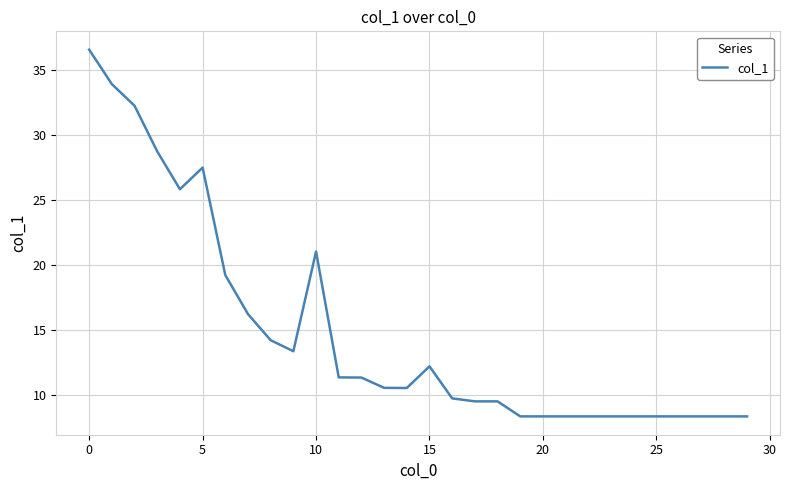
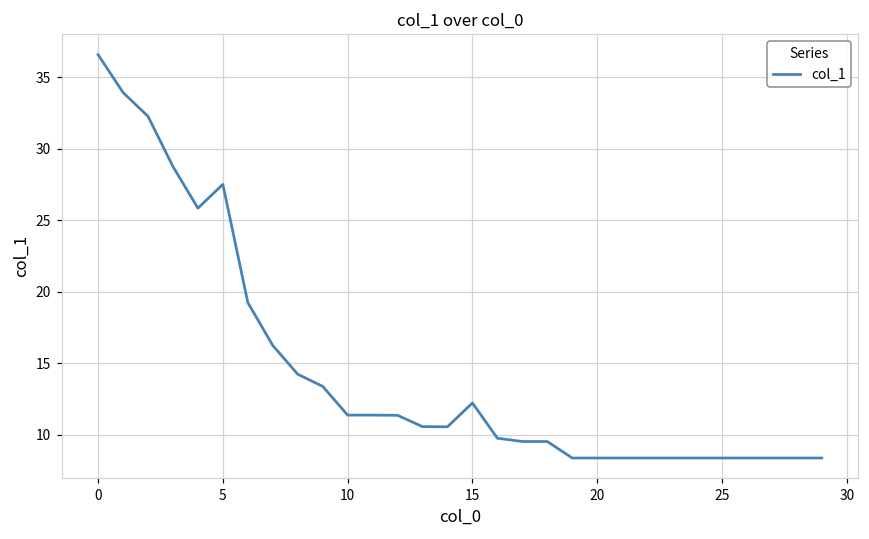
  {
    "0": 36.6,
    "5": 27.5,
-   "10": 21.1,
+   "10": 11.4,
    "15": 12.2,
    "20": 8.4,
    "25": 8.4
  }
